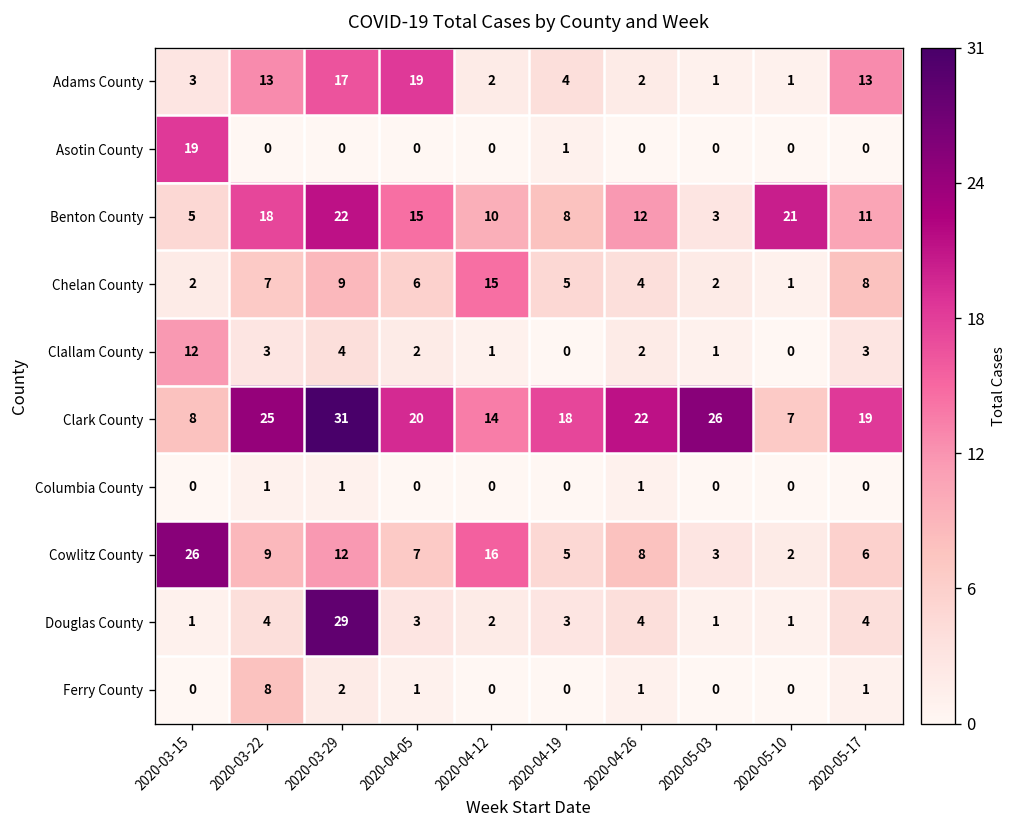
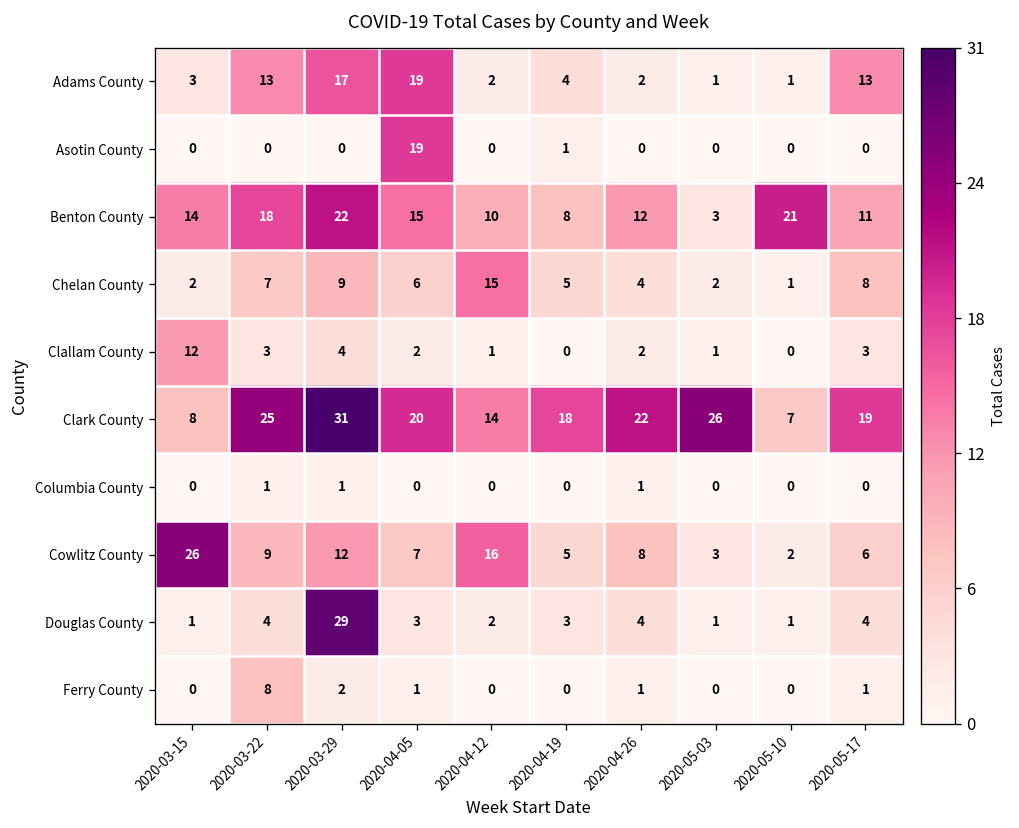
  {
    "Adams County": {
      "2020-03-15": 3,
      "2020-03-22": 13,
      "2020-03-29": 17,
      "2020-04-05": 19,
      "2020-04-12": 2,
      "2020-04-19": 4,
      "2020-04-26": 2,
      "2020-05-03": 1,
      "2020-05-10": 1,
      "2020-05-17": 13
    },
    "Asotin County": {
-     "2020-03-15": 19,
+     "2020-03-15": 0,
      "2020-03-22": 0,
      "2020-03-29": 0,
-     "2020-04-05": 0,
+     "2020-04-05": 19,
      "2020-04-12": 0,
      "2020-04-19": 1,
      "2020-04-26": 0,
      "2020-05-03": 0,
      "2020-05-10": 0,
      "2020-05-17": 0
    },
    "Benton County": {
-     "2020-03-15": 5,
+     "2020-03-15": 14,
      "2020-03-22": 18,
      "2020-03-29": 22,
      "2020-04-05": 15,
      "2020-04-12": 10,
      "2020-04-19": 8,
      "2020-04-26": 12,
      "2020-05-03": 3,
      "2020-05-10": 21,
      "2020-05-17": 11
    },
    "Chelan County": {
      "2020-03-15": 2,
      "2020-03-22": 7,
      "2020-03-29": 9,
      "2020-04-05": 6,
      "2020-04-12": 15,
      "2020-04-19": 5,
      "2020-04-26": 4,
      "2020-05-03": 2,
      "2020-05-10": 1,
      "2020-05-17": 8
    },
    "Clallam County": {
      "2020-03-15": 12,
      "2020-03-22": 3,
      "2020-03-29": 4,
      "2020-04-05": 2,
      "2020-04-12": 1,
      "2020-04-19": 0,
      "2020-04-26": 2,
      "2020-05-03": 1,
      "2020-05-10": 0,
      "2020-05-17": 3
    },
    "Clark County": {
      "2020-03-15": 8,
      "2020-03-22": 25,
      "2020-03-29": 31,
      "2020-04-05": 20,
      "2020-04-12": 14,
      "2020-04-19": 18,
      "2020-04-26": 22,
      "2020-05-03": 26,
      "2020-05-10": 7,
      "2020-05-17": 19
    },
    "Columbia County": {
      "2020-03-15": 0,
      "2020-03-22": 1,
      "2020-03-29": 1,
      "2020-04-05": 0,
      "2020-04-12": 0,
      "2020-04-19": 0,
      "2020-04-26": 1,
      "2020-05-03": 0,
      "2020-05-10": 0,
      "2020-05-17": 0
    },
    "Cowlitz County": {
      "2020-03-15": 26,
      "2020-03-22": 9,
      "2020-03-29": 12,
      "2020-04-05": 7,
      "2020-04-12": 16,
      "2020-04-19": 5,
      "2020-04-26": 8,
      "2020-05-03": 3,
      "2020-05-10": 2,
      "2020-05-17": 6
    },
    "Douglas County": {
      "2020-03-15": 1,
      "2020-03-22": 4,
      "2020-03-29": 29,
      "2020-04-05": 3,
      "2020-04-12": 2,
      "2020-04-19": 3,
      "2020-04-26": 4,
      "2020-05-03": 1,
      "2020-05-10": 1,
      "2020-05-17": 4
    },
    "Ferry County": {
      "2020-03-15": 0,
      "2020-03-22": 8,
      "2020-03-29": 2,
      "2020-04-05": 1,
      "2020-04-12": 0,
      "2020-04-19": 0,
      "2020-04-26": 1,
      "2020-05-03": 0,
      "2020-05-10": 0,
      "2020-05-17": 1
    }
  }
